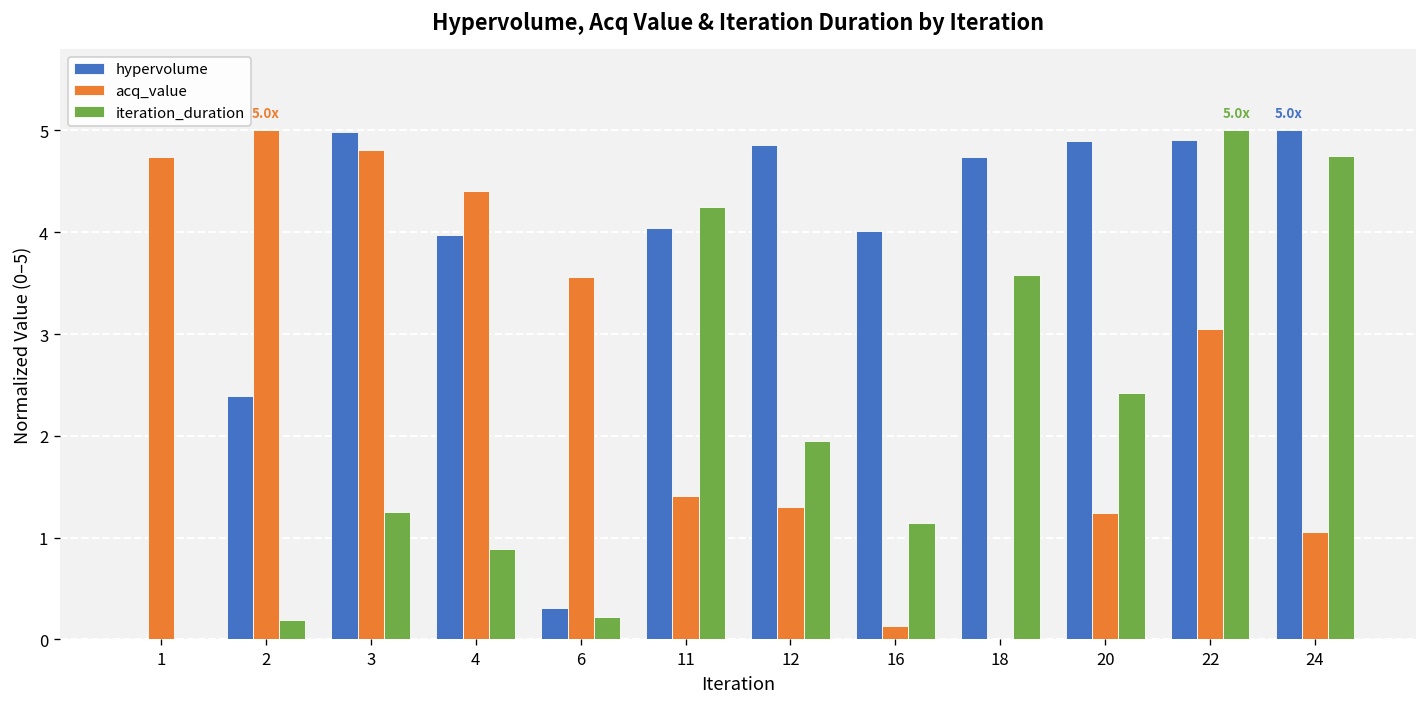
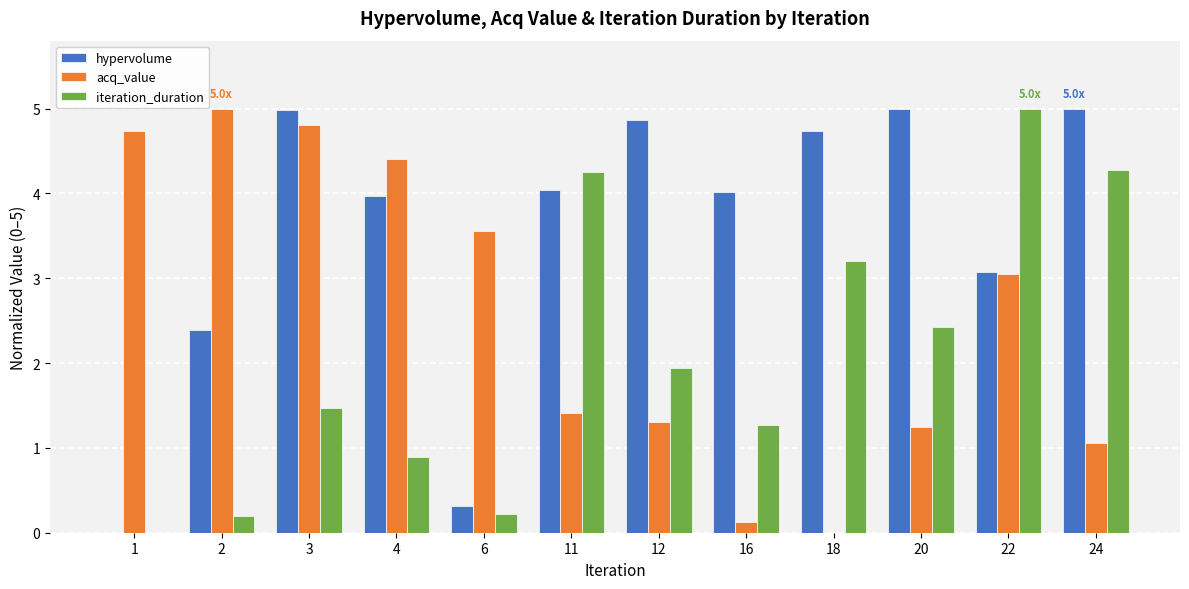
  {
    "hypervolume": {
      "1": "0.0",
      "2": "2.4",
      "3": "5.0",
      "4": "4.0",
      "6": "0.3",
      "11": "4.0",
      "12": "4.9",
      "16": "4.0",
      "18": "4.7",
-     "20": "4.9",
-     "22": "4.9"
+     "20": "5.0",
+     "22": "3.1"
    },
    "acq_value": {
      "2": "5.0x"
    },
    "iteration_duration": {
      "1": "0.0",
      "2": "0.2",
-     "3": "1.3",
+     "3": "1.5",
      "4": "0.9",
      "6": "0.2",
      "11": "4.3",
      "12": "1.9",
-     "16": "1.1",
-     "18": "3.6",
+     "16": "1.3",
+     "18": "3.2",
      "20": "2.4",
-     "24": "4.7"
+     "24": "4.3"
    }
  }
